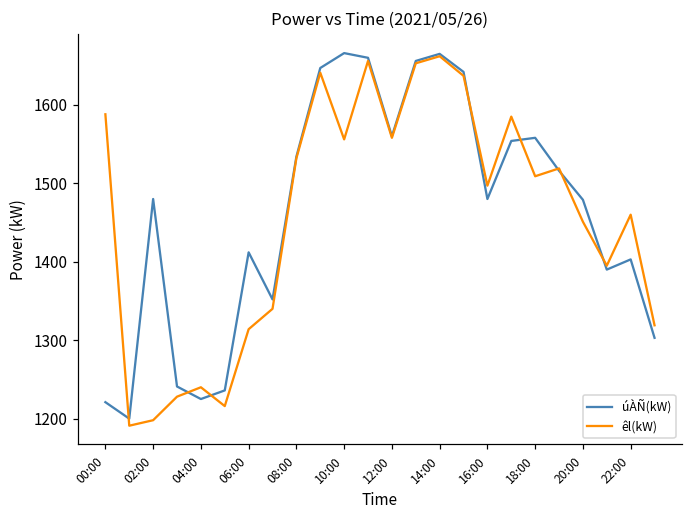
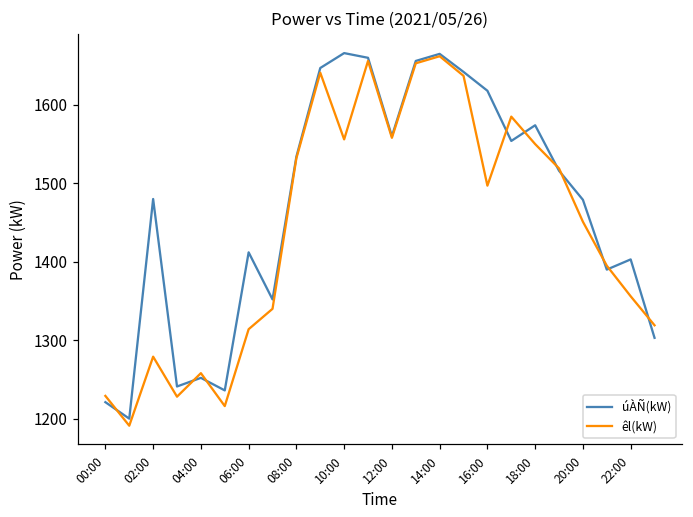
  {
    "úÀÑ(kW)": {
      "00:00": 1220,
      "02:00": 1480,
-     "04:00": 1230,
+     "04:00": 1250,
      "06:00": 1410,
      "10:00": 1670,
-     "16:00": 1480,
-     "18:00": 1560,
+     "16:00": 1620,
+     "18:00": 1570,
      "20:00": 1480,
      "22:00": 1400
    },
    "êl(kW)": {
-     "00:00": 1590,
-     "02:00": 1200,
-     "04:00": 1240,
+     "00:00": 1230,
+     "02:00": 1280,
+     "04:00": 1260,
      "06:00": 1310,
      "10:00": 1560,
      "16:00": 1500,
-     "18:00": 1510,
+     "18:00": 1550,
      "20:00": 1450,
-     "22:00": 1460
+     "22:00": 1360
    }
  }
